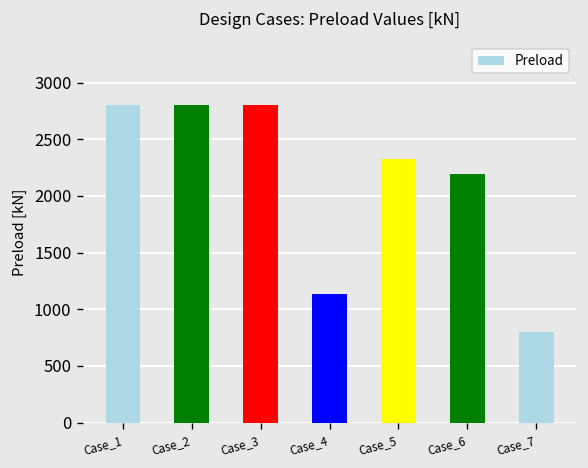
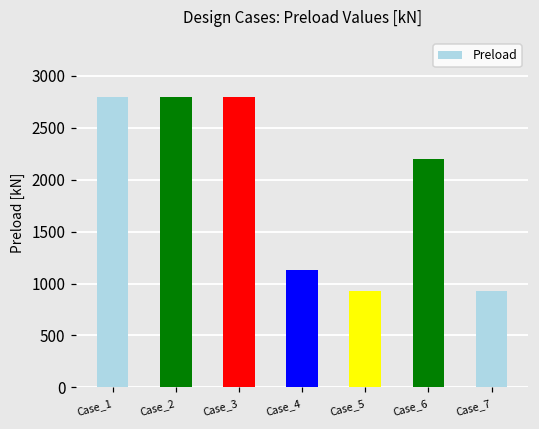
  {
    "Case_1": 2800,
    "Case_2": 2800,
    "Case_3": 2800,
    "Case_4": 1100,
-   "Case_5": 2300,
+   "Case_5": 900,
    "Case_6": 2200,
-   "Case_7": 800
+   "Case_7": 900
  }
